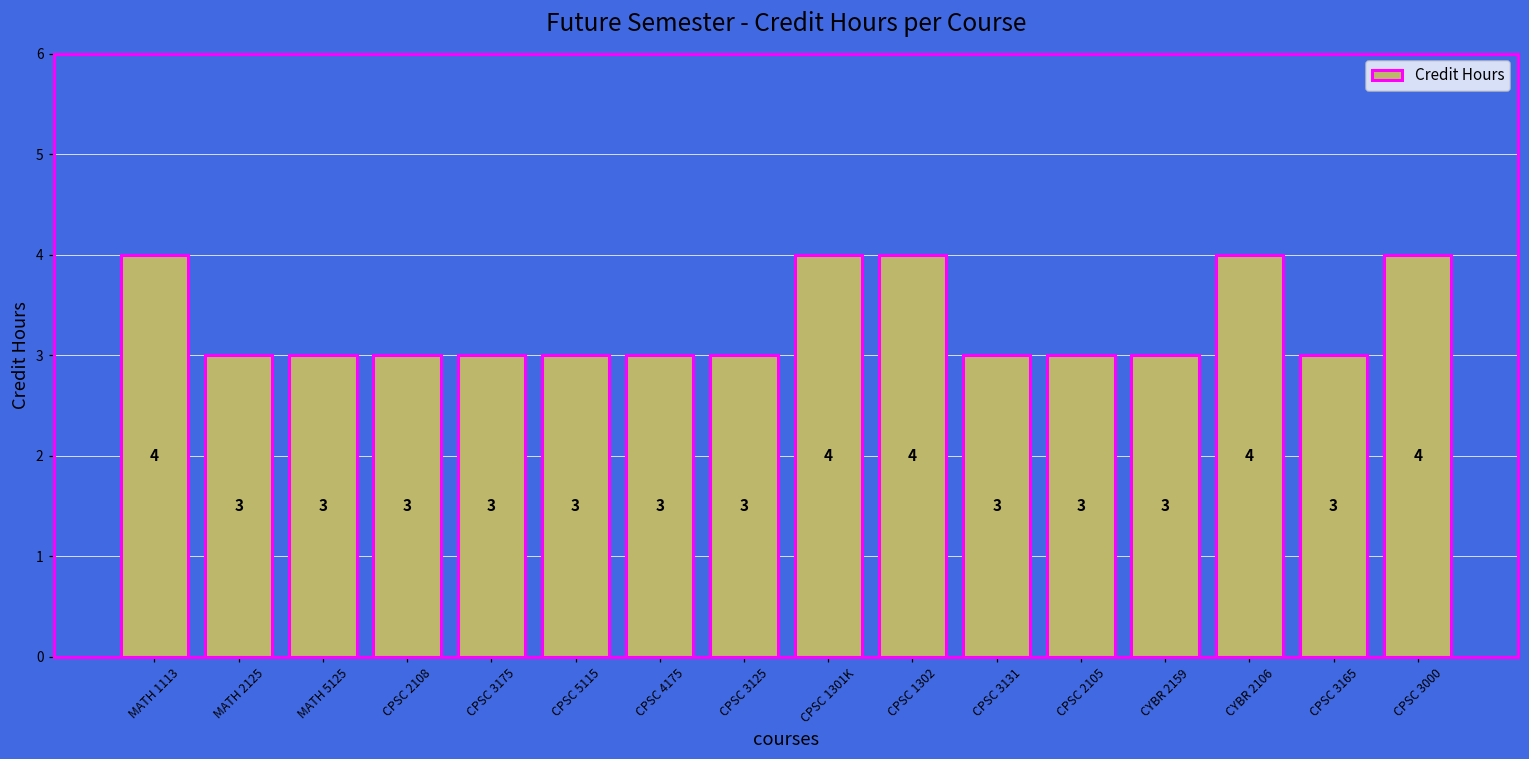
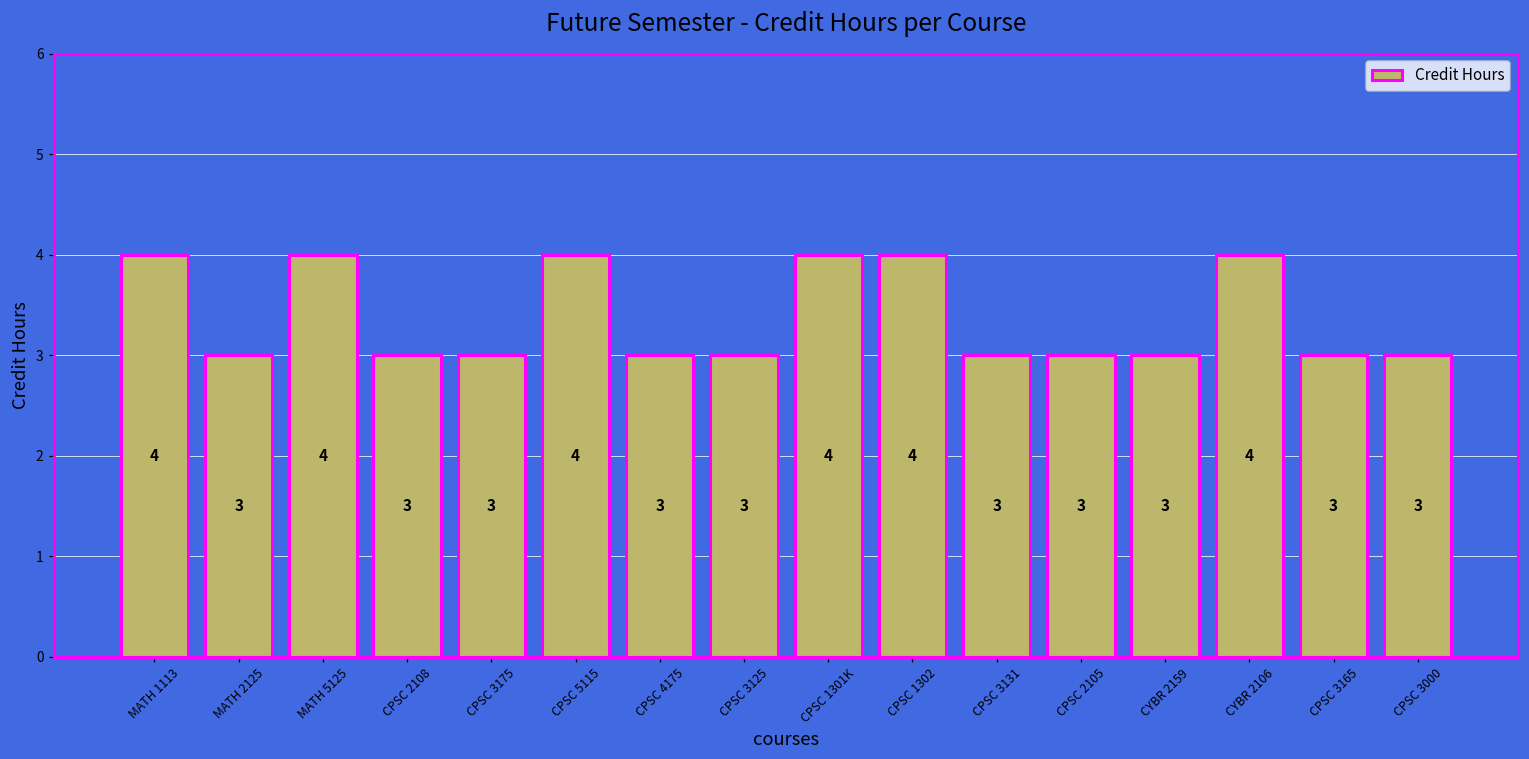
  {
    "MATH 1113": 4,
    "MATH 2125": 3,
-   "MATH 5125": 3,
+   "MATH 5125": 4,
    "CPSC 2108": 3,
    "CPSC 3175": 3,
-   "CPSC 5115": 3,
+   "CPSC 5115": 4,
    "CPSC 4175": 3,
    "CPSC 3125": 3,
    "CPSC 1301K": 4,
    "CPSC 1302": 4,
    "CPSC 3131": 3,
    "CPSC 2105": 3,
    "CYBR 2159": 3,
    "CYBR 2106": 4,
    "CPSC 3165": 3,
-   "CPSC 3000": 4
+   "CPSC 3000": 3
  }
